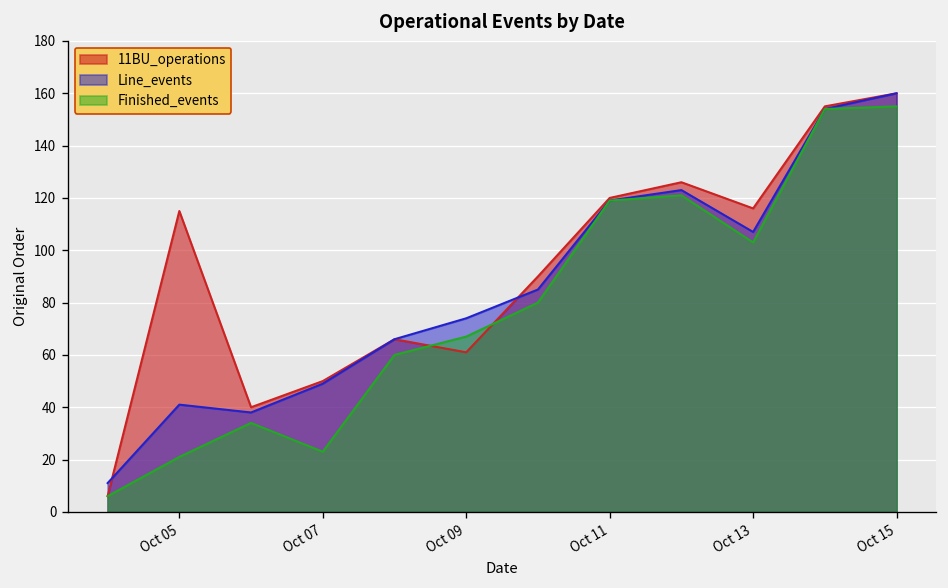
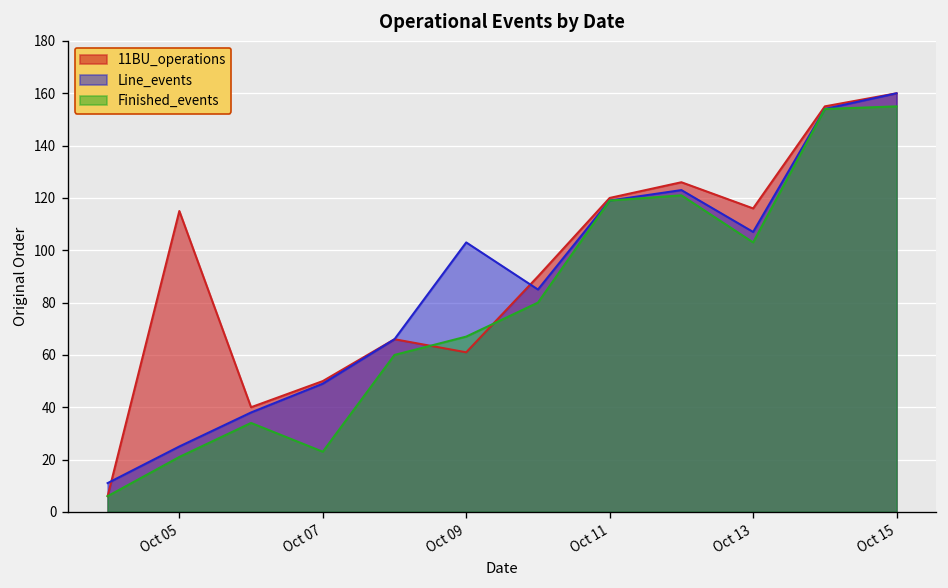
  {
    "11BU_operations": {
      "Oct 05": 115,
      "Oct 09": 61,
      "Oct 13": 116
    },
    "Line_events": {
-     "Oct 05": 41,
-     "Oct 09": 74,
+     "Oct 05": 25,
+     "Oct 09": 103,
      "Oct 13": 107
    },
    "Finished_events": {
      "Oct 05": 21,
      "Oct 07": 23,
      "Oct 09": 67,
      "Oct 13": 103,
      "Oct 15": 155
    }
  }
